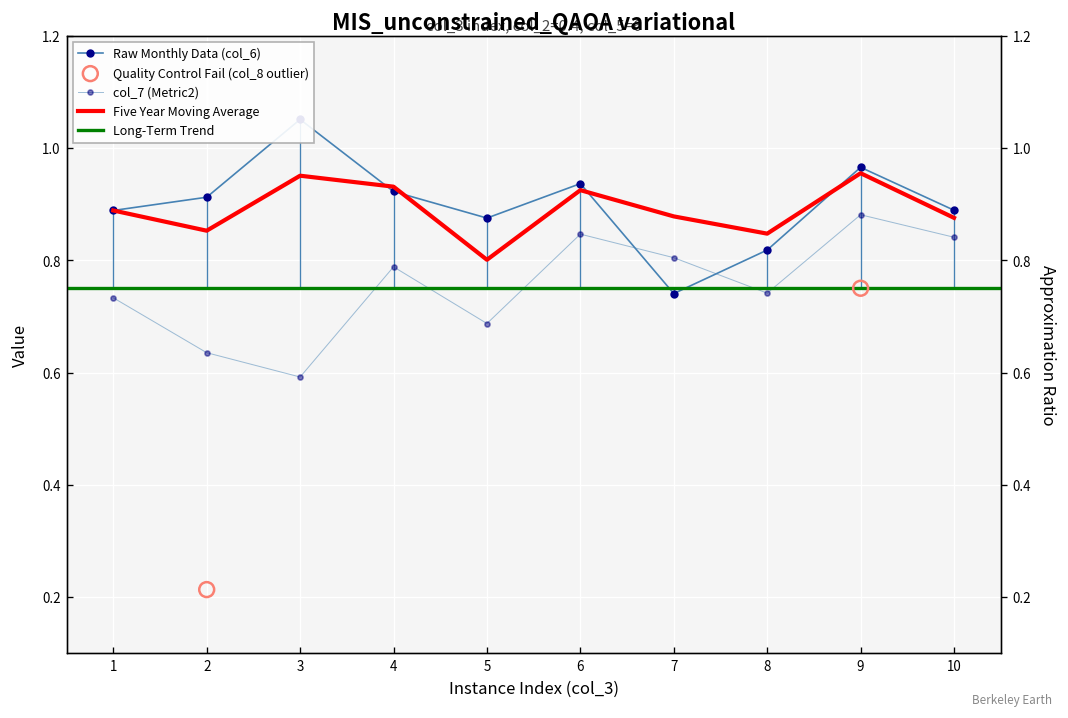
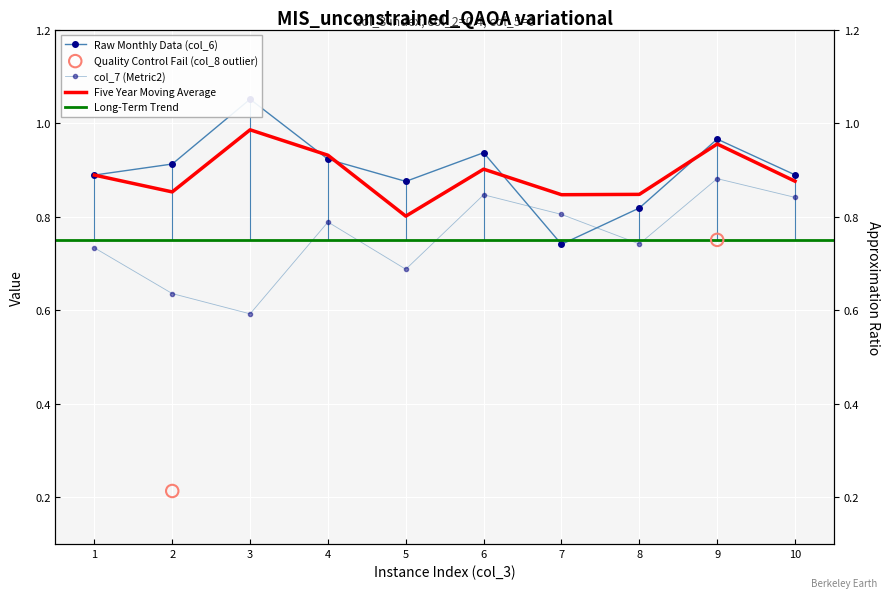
  {
    "Five Year Moving Average": {
      "2": 0.85,
-     "3": 0.95,
+     "3": 0.99,
      "4": 0.93,
      "5": 0.80,
-     "6": 0.93,
-     "7": 0.88,
+     "6": 0.90,
+     "7": 0.85,
      "8": 0.85,
      "9": 0.96,
      "10": 0.88
    }
  }
